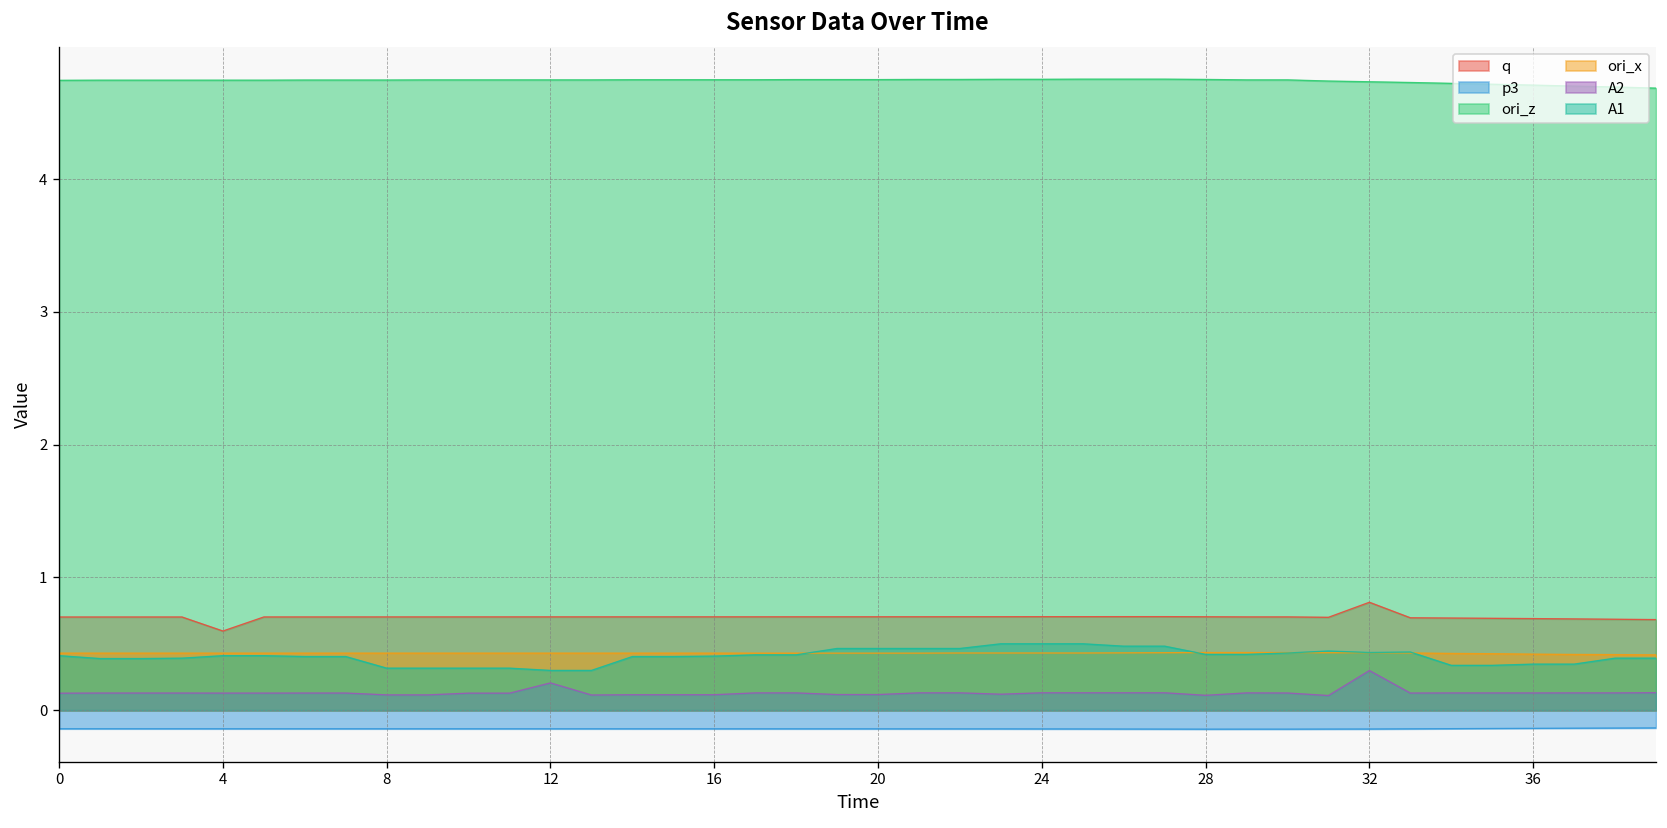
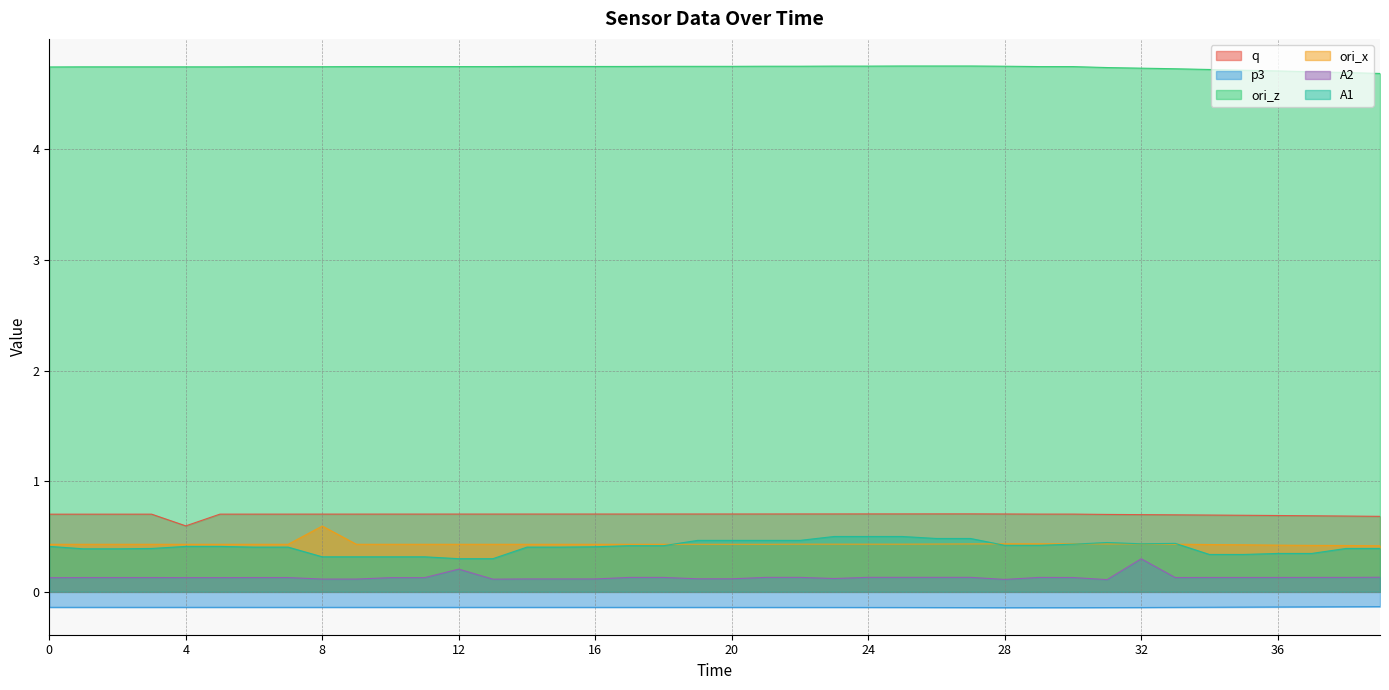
  {
    "q": {
      "0": 0.70,
      "4": 0.60,
      "8": 0.70,
      "12": 0.70,
      "16": 0.70,
      "20": 0.70,
      "24": 0.70,
      "28": 0.70,
-     "32": 0.81,
+     "32": 0.70,
      "36": 0.69
    },
    "ori_x": {
-     "8": 0.43,
+     "8": 0.59,
      "12": 0.43,
      "20": 0.43,
      "24": 0.43,
      "36": 0.42
    },
    "A2": {
      "0": 0.13,
      "4": 0.13,
      "8": 0.12,
      "12": 0.21,
      "16": 0.12,
      "20": 0.12,
      "24": 0.13,
      "28": 0.11,
      "32": 0.30,
      "36": 0.13
    }
  }
